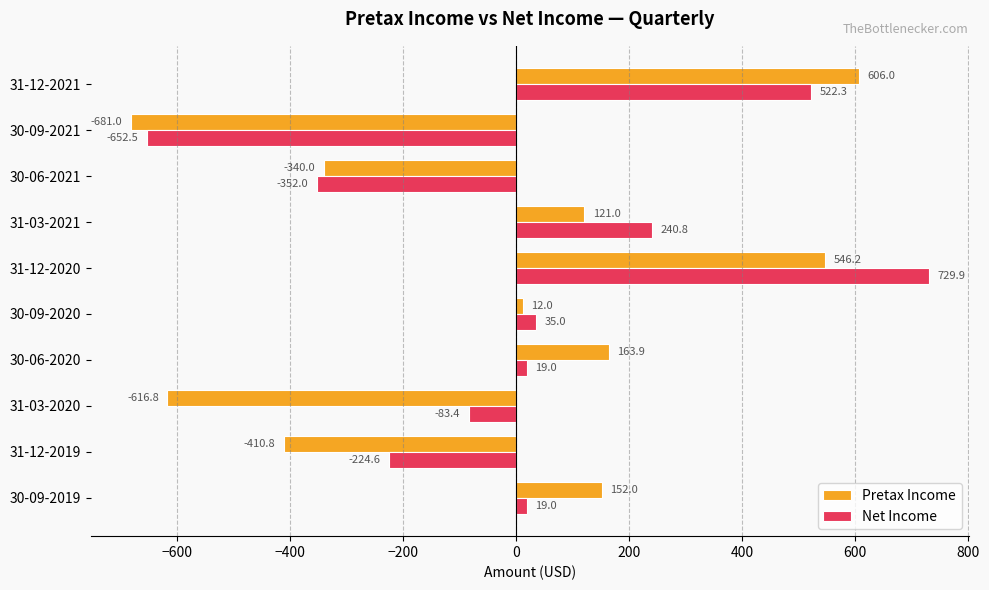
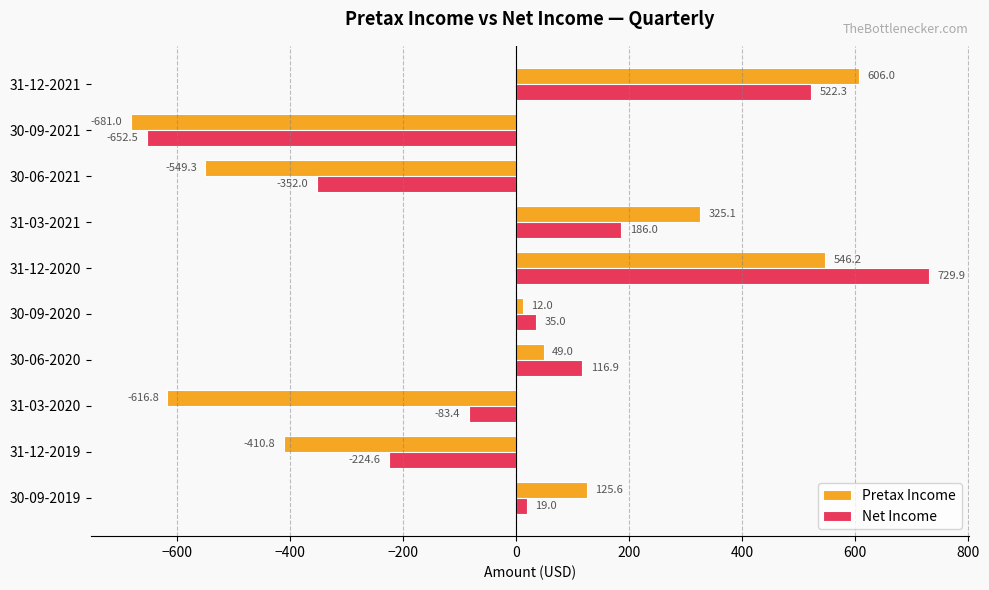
  {
    "Pretax Income": {
      "31-12-2021": 606.0,
      "30-09-2021": -681.0,
-     "30-06-2021": -340.0,
-     "31-03-2021": 121.0,
+     "30-06-2021": -549.3,
+     "31-03-2021": 325.1,
      "31-12-2020": 546.2,
      "30-09-2020": 12.0,
-     "30-06-2020": 163.9,
+     "30-06-2020": 49.0,
      "31-03-2020": -616.8,
      "31-12-2019": -410.8,
-     "30-09-2019": 152.0
+     "30-09-2019": 125.6
    },
    "Net Income": {
      "31-12-2021": 522.3,
      "30-09-2021": -652.5,
      "30-06-2021": -352.0,
-     "31-03-2021": 240.8,
+     "31-03-2021": 186.0,
      "31-12-2020": 729.9,
      "30-09-2020": 35.0,
-     "30-06-2020": 19.0,
+     "30-06-2020": 116.9,
      "31-03-2020": -83.4,
      "31-12-2019": -224.6,
      "30-09-2019": 19.0
    }
  }
